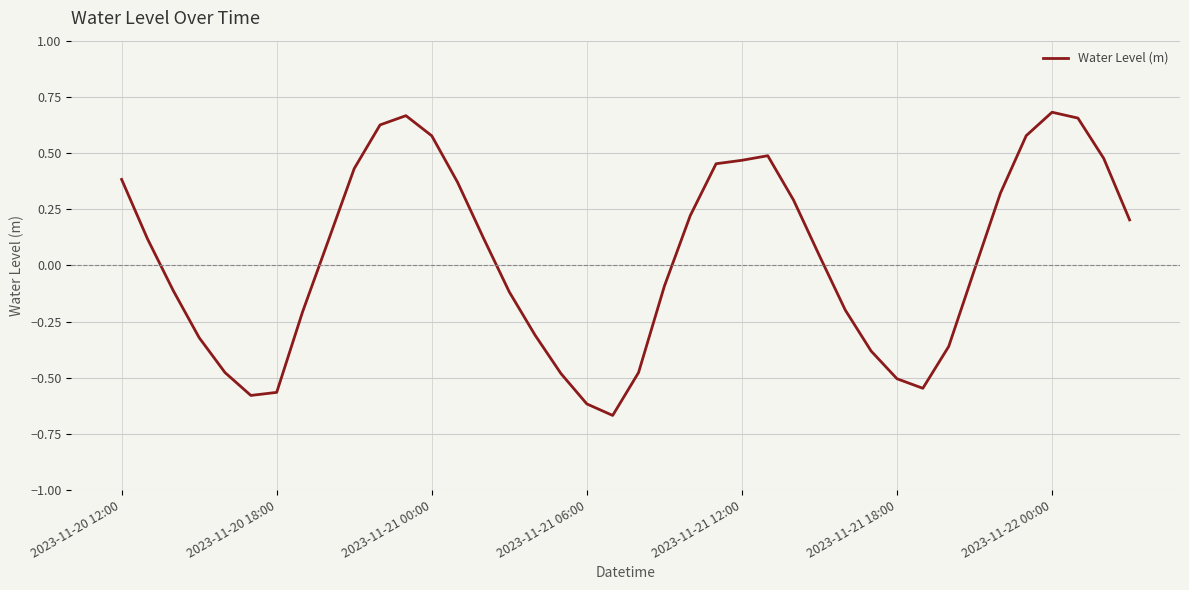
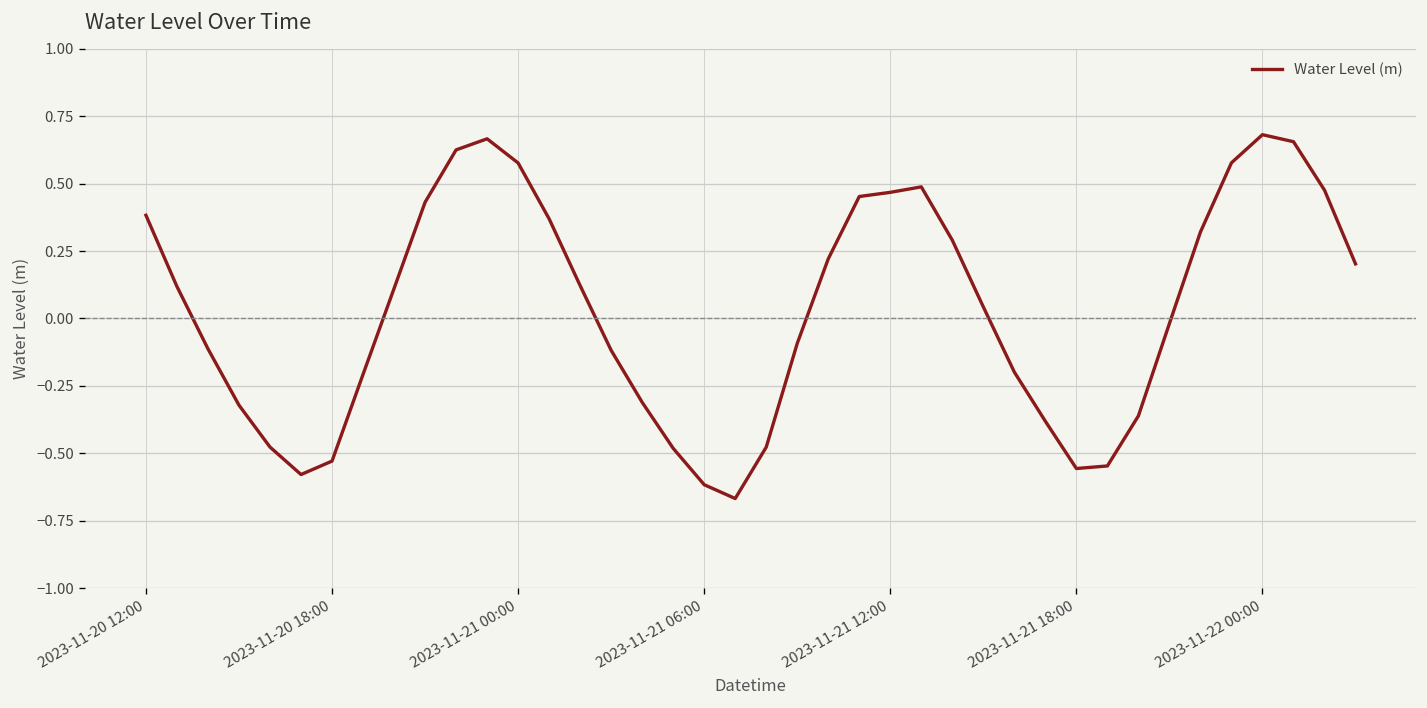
  {
    "2023-11-20 12:00": 0.38,
-   "2023-11-20 18:00": -0.57,
+   "2023-11-20 18:00": -0.53,
    "2023-11-21 00:00": 0.58,
    "2023-11-21 06:00": -0.62,
    "2023-11-21 12:00": 0.47,
-   "2023-11-21 18:00": -0.50,
+   "2023-11-21 18:00": -0.56,
    "2023-11-22 00:00": 0.68
  }
